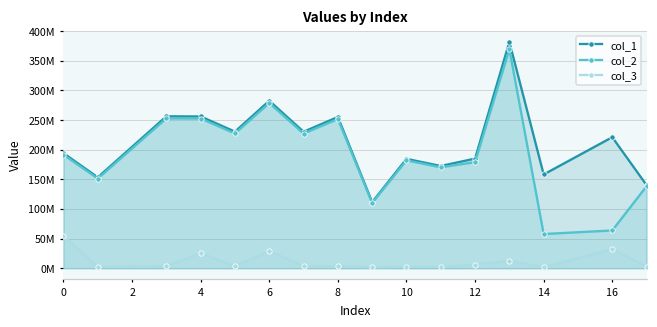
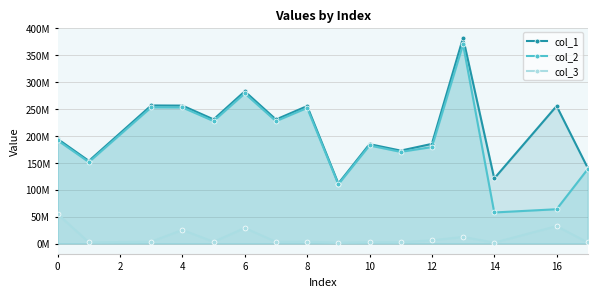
  {
    "col_1": {
      "12": 180000000,
-     "14": 160000000,
-     "16": 220000000
+     "14": 120000000,
+     "16": 260000000
    },
    "col_2": {
      "12": 180000000,
      "14": 60000000,
      "16": 60000000
    },
    "col_3": {
      "0": 50000000,
      "4": 30000000,
      "6": 30000000,
      "8": 0,
      "10": 0,
      "12": 10000000,
      "14": 0,
      "16": 30000000
    }
  }
